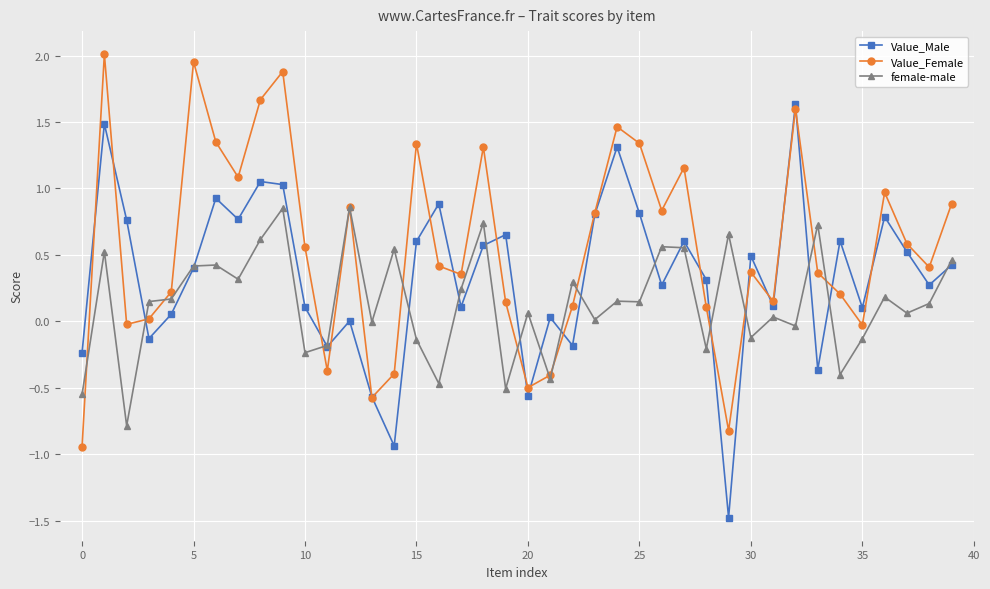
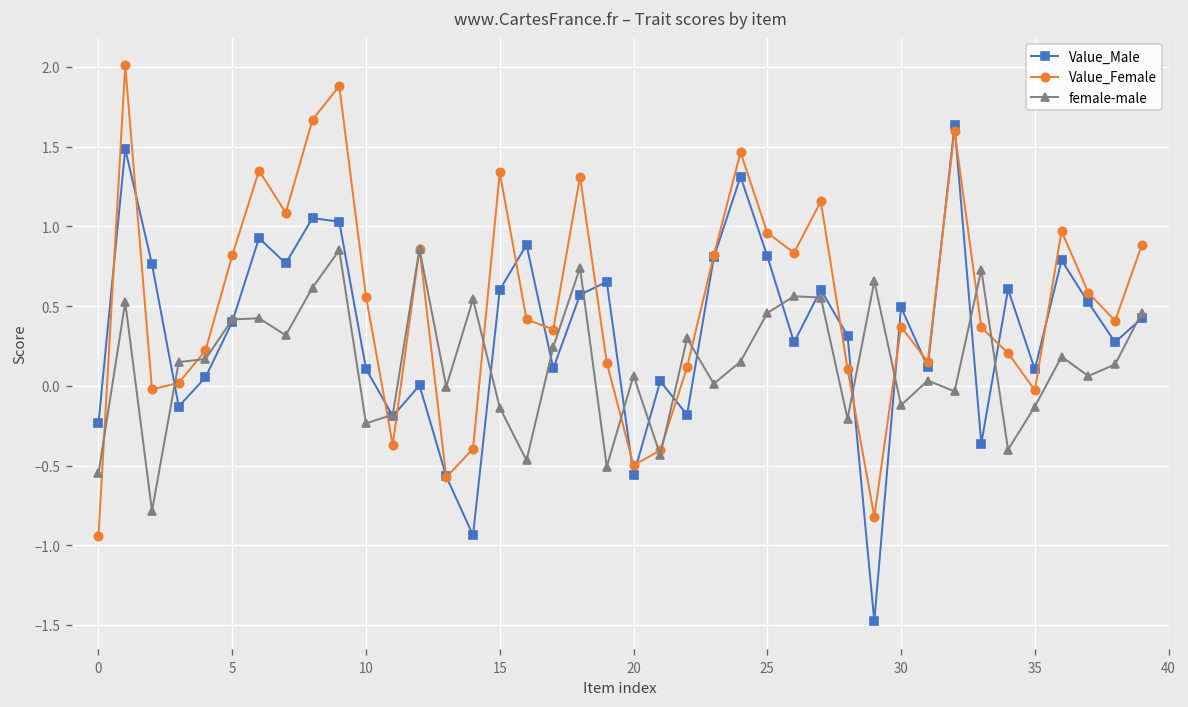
  {
    "Value_Male": {
      "0": -0.23,
      "10": 0.11,
      "15": 0.60,
      "20": -0.56,
      "25": 0.81,
      "30": 0.49,
      "35": 0.10
    },
    "Value_Female": {
      "0": -0.94,
-     "5": 1.95,
+     "5": 0.82,
      "10": 0.56,
      "15": 1.34,
      "20": -0.50,
-     "25": 1.34,
+     "25": 0.96,
      "30": 0.37,
      "35": -0.03
    },
    "female-male": {
      "0": -0.55,
      "10": -0.24,
      "15": -0.14,
      "20": 0.06,
-     "25": 0.15,
+     "25": 0.46,
      "30": -0.12,
      "35": -0.13
    }
  }
